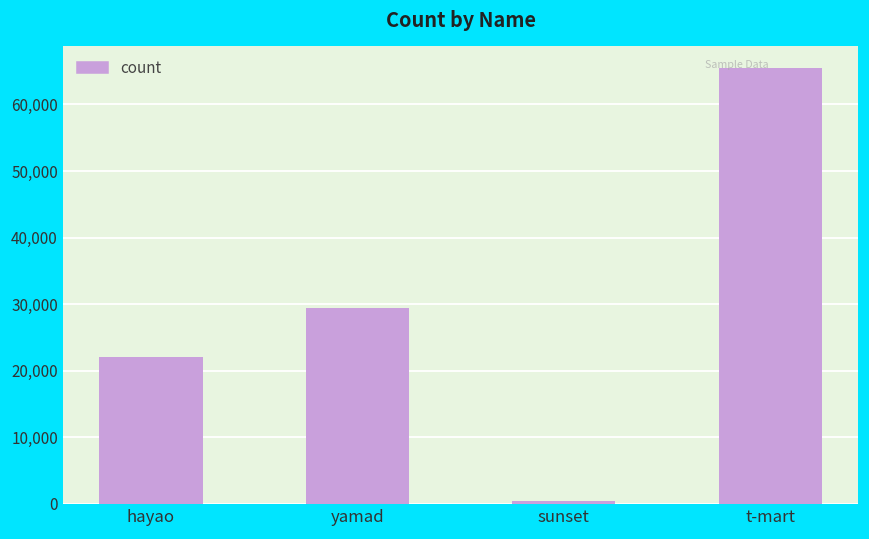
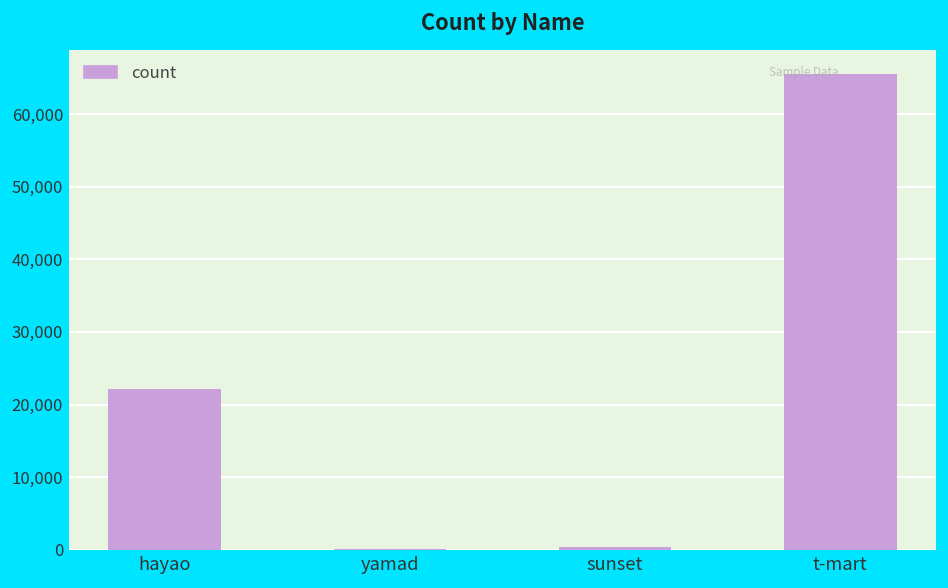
  {
    "hayao": "22,000",
-   "yamad": "29,000",
+   "yamad": "0",
    "sunset": "0",
    "t-mart": "66,000"
  }
